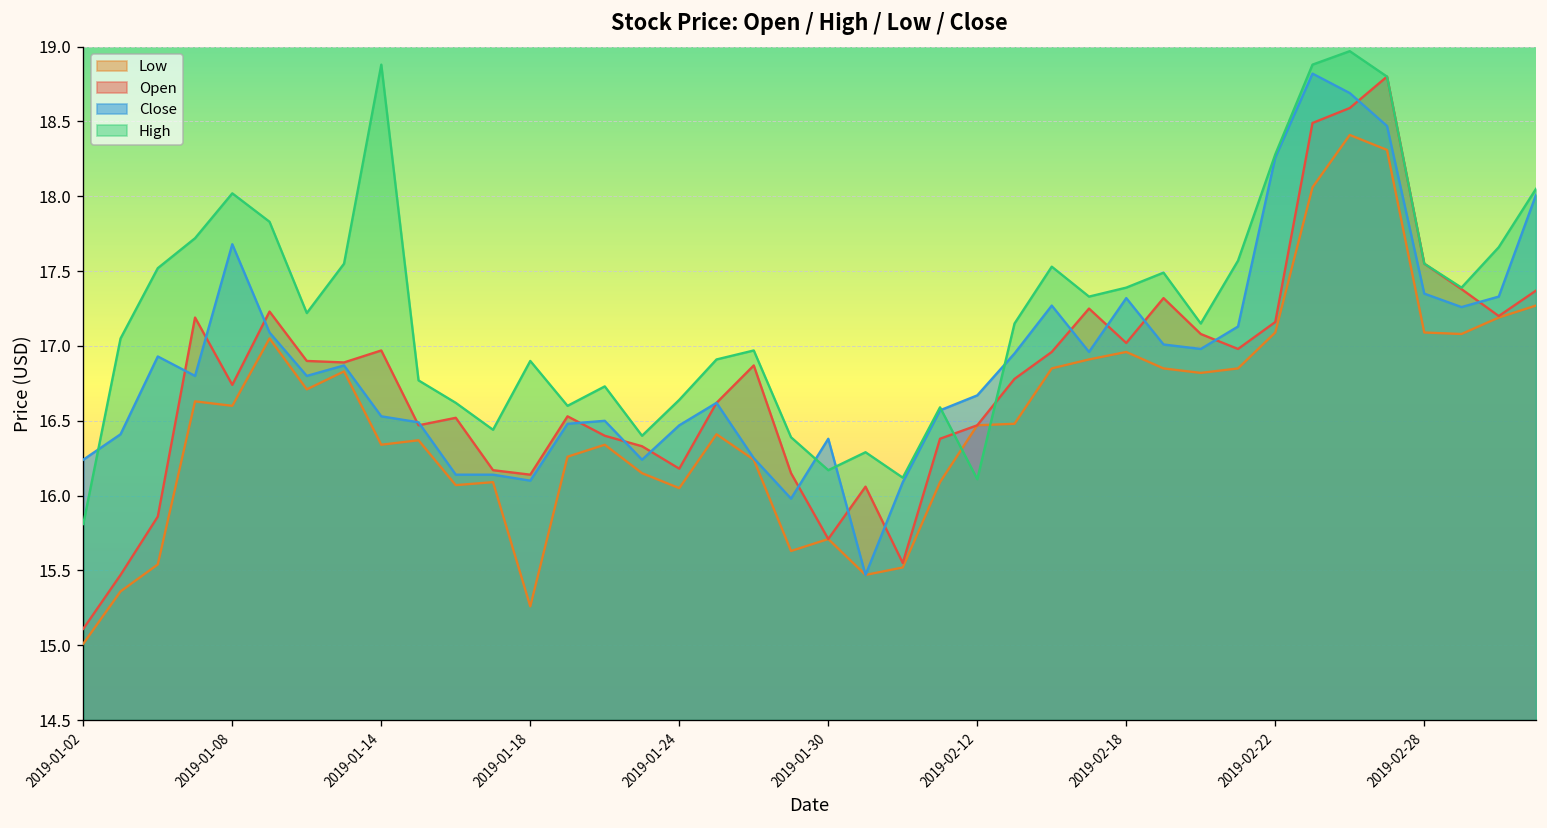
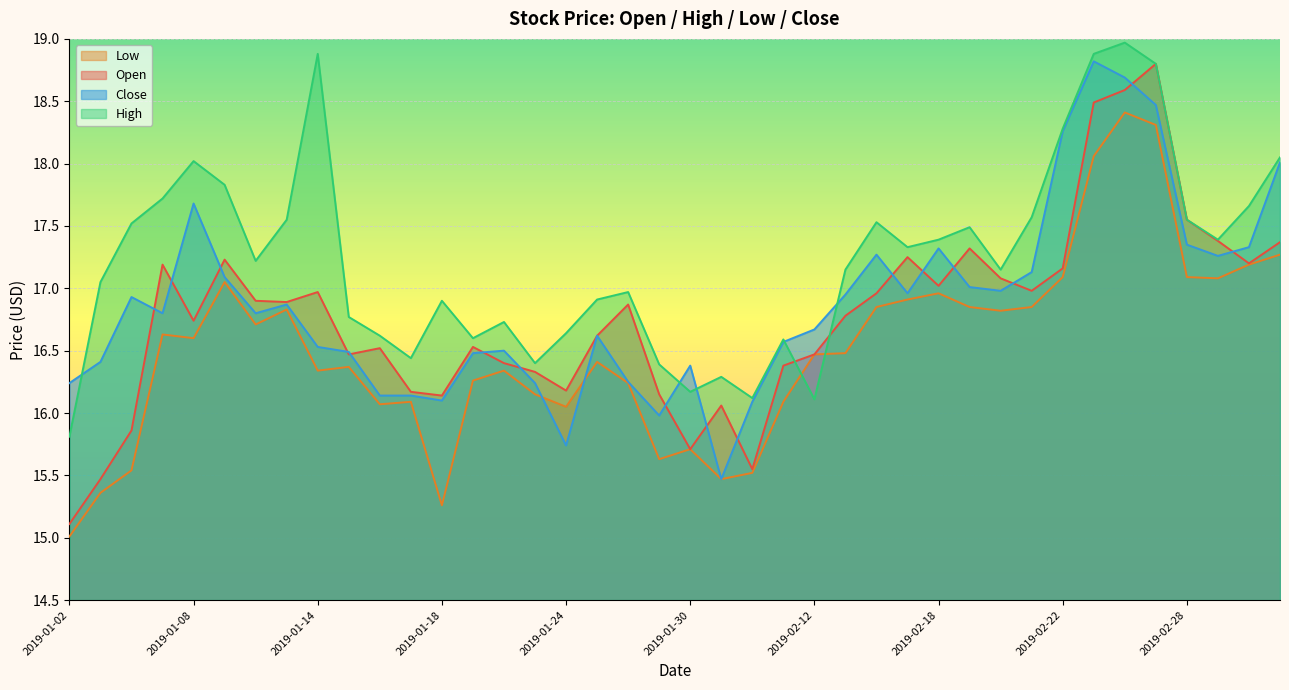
  {
    "Close": {
      "2019-01-02": 16.24,
      "2019-01-08": 17.68,
      "2019-01-14": 16.53,
      "2019-01-18": 16.10,
-     "2019-01-24": 16.47,
+     "2019-01-24": 15.74,
      "2019-01-30": 16.38,
      "2019-02-12": 16.67,
      "2019-02-18": 17.32,
      "2019-02-28": 17.35
    },
    "High": {
      "2019-01-02": 15.81,
      "2019-01-08": 18.02,
      "2019-01-14": 18.88,
      "2019-01-18": 16.90,
      "2019-01-24": 16.64,
      "2019-01-30": 16.17,
      "2019-02-12": 16.11,
      "2019-02-18": 17.39
    }
  }
